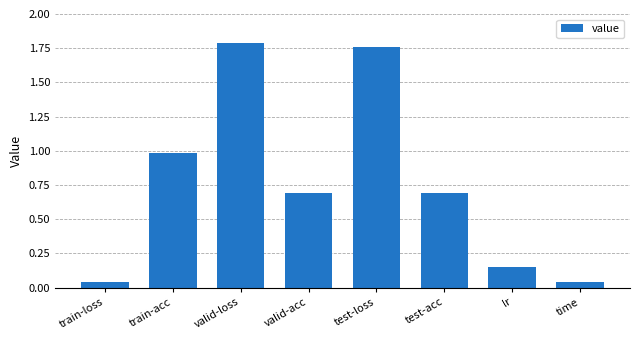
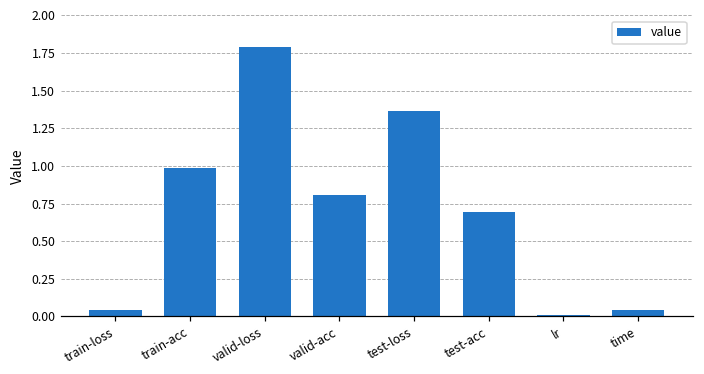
  {
    "train-loss": 0.04,
    "train-acc": 0.98,
    "valid-loss": 1.79,
-   "valid-acc": 0.70,
-   "test-loss": 1.76,
+   "valid-acc": 0.80,
+   "test-loss": 1.37,
    "test-acc": 0.69,
-   "lr": 0.15,
+   "lr": 0.01,
    "time": 0.04
  }
